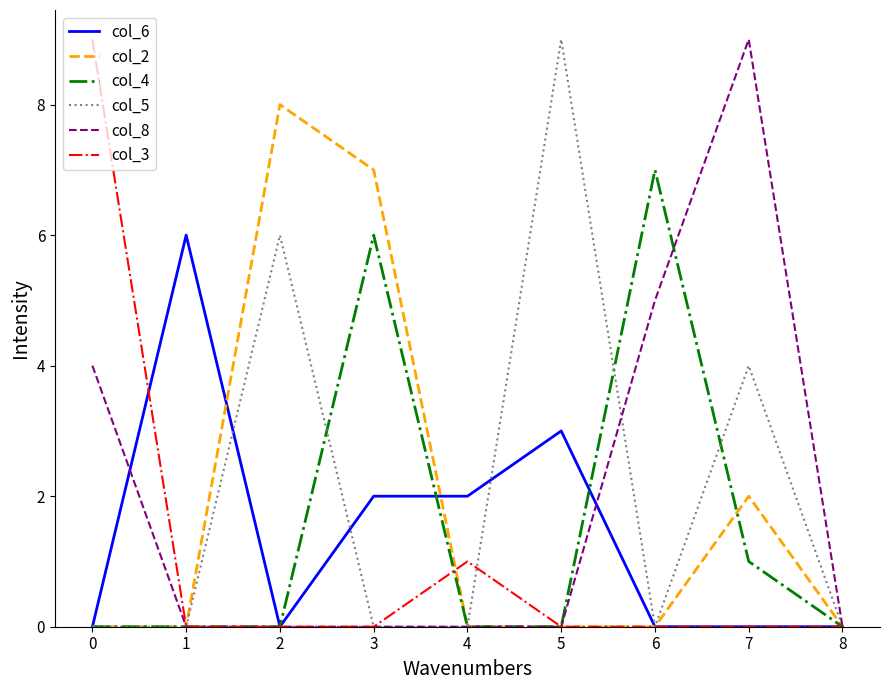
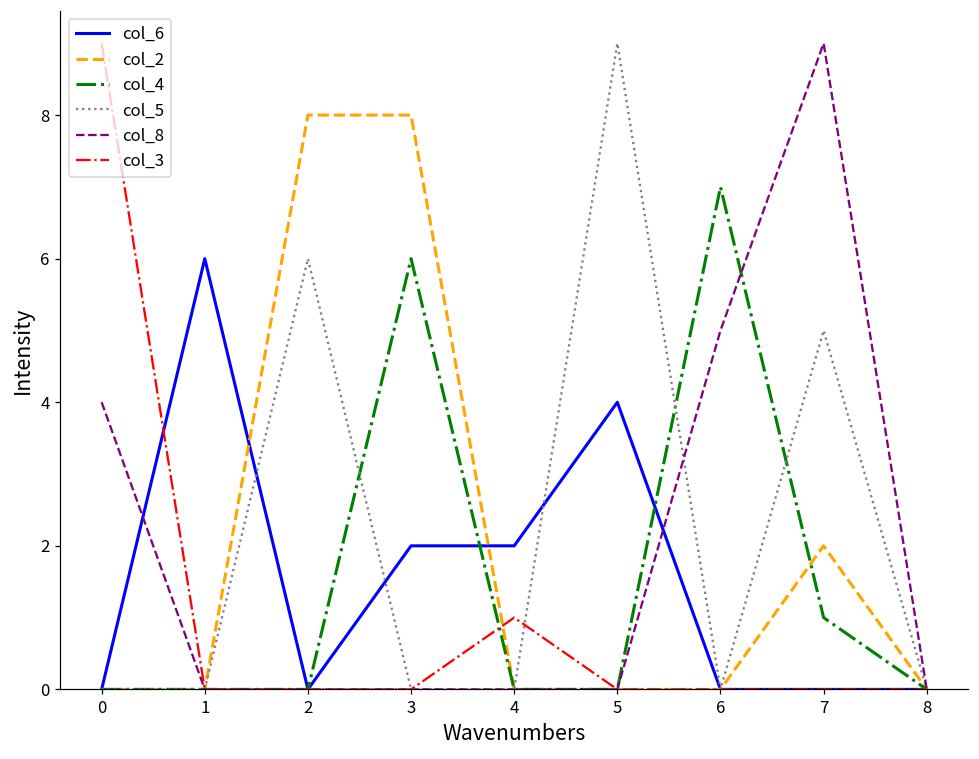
  {
    "col_6": {
      "1": 6,
      "3": 2,
      "4": 2,
-     "5": 3
+     "5": 4
    },
    "col_2": {
      "2": 8,
-     "3": 7,
+     "3": 8,
      "7": 2
    },
    "col_4": {
      "3": 6,
      "6": 7,
      "7": 1
    },
    "col_5": {
      "2": 6,
      "5": 9,
-     "7": 4
+     "7": 5
    },
    "col_8": {
      "0": 4,
      "6": 5,
      "7": 9
    },
    "col_3": {
      "4": 1
    }
  }
